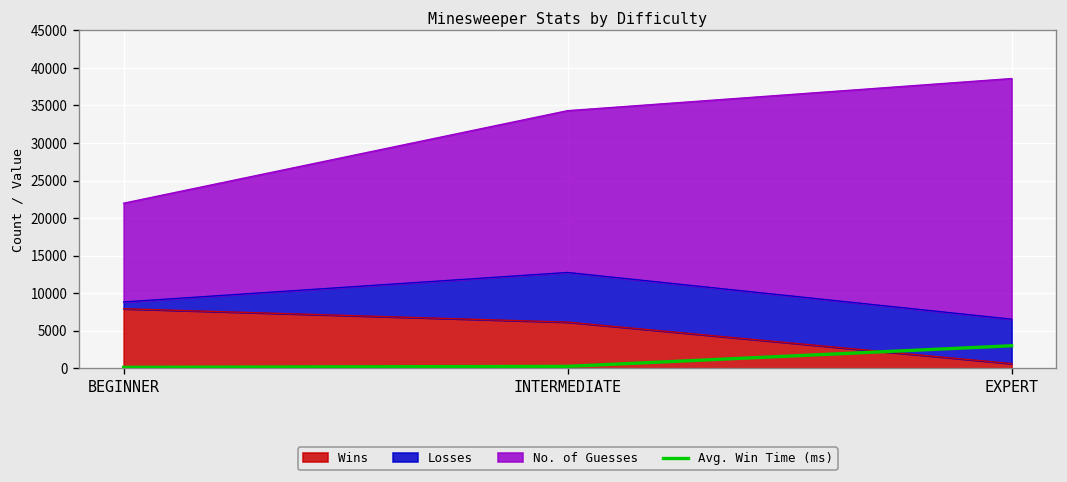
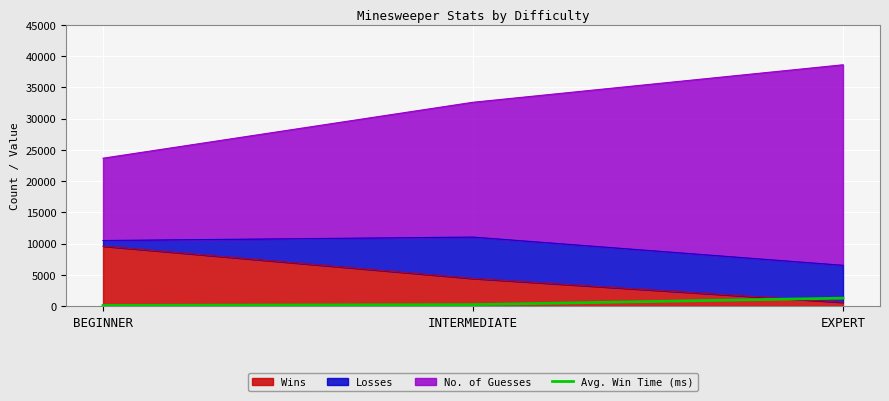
  {
    "Wins": {
-     "BEGINNER": 8000,
-     "INTERMEDIATE": 6000,
+     "BEGINNER": 10000,
+     "INTERMEDIATE": 4000,
      "EXPERT": 1000
    },
    "Losses": {
      "BEGINNER": 1000,
      "INTERMEDIATE": 7000
    },
    "No. of Guesses": {
      "BEGINNER": 13000,
      "INTERMEDIATE": 22000
    },
    "Avg. Win Time (ms)": {
      "BEGINNER": 0,
      "INTERMEDIATE": 0,
-     "EXPERT": 3000
+     "EXPERT": 1000
    }
  }
